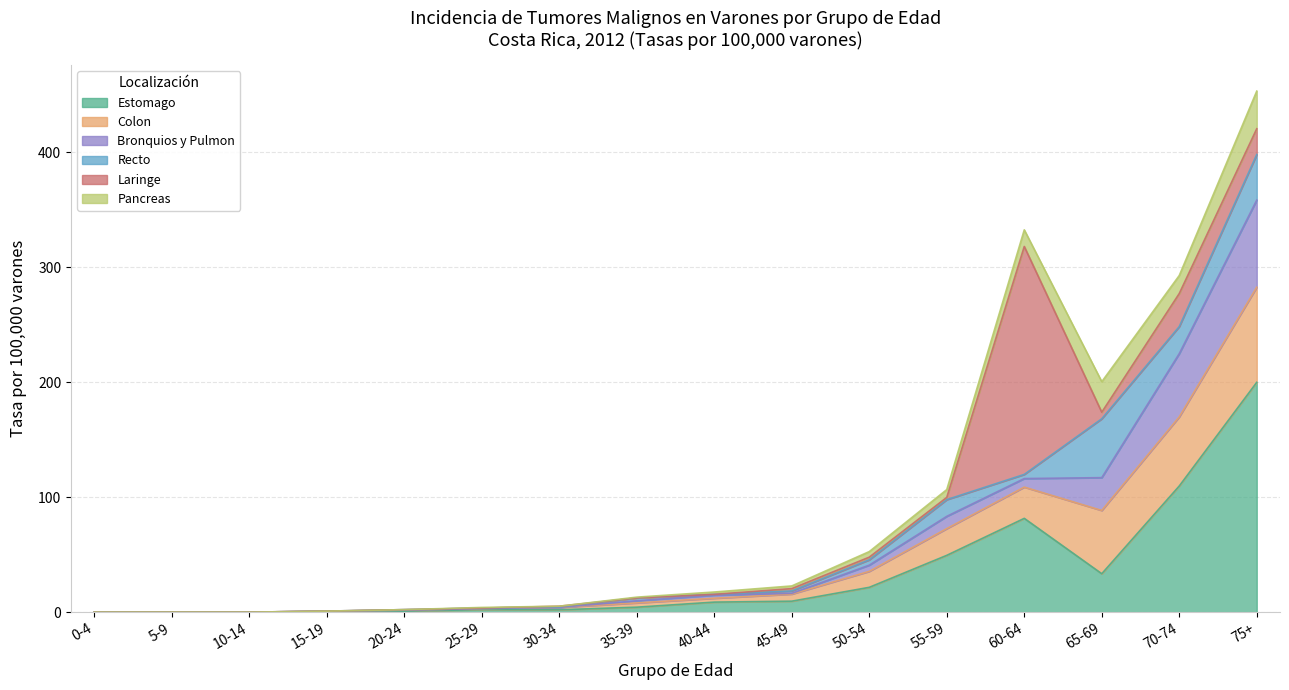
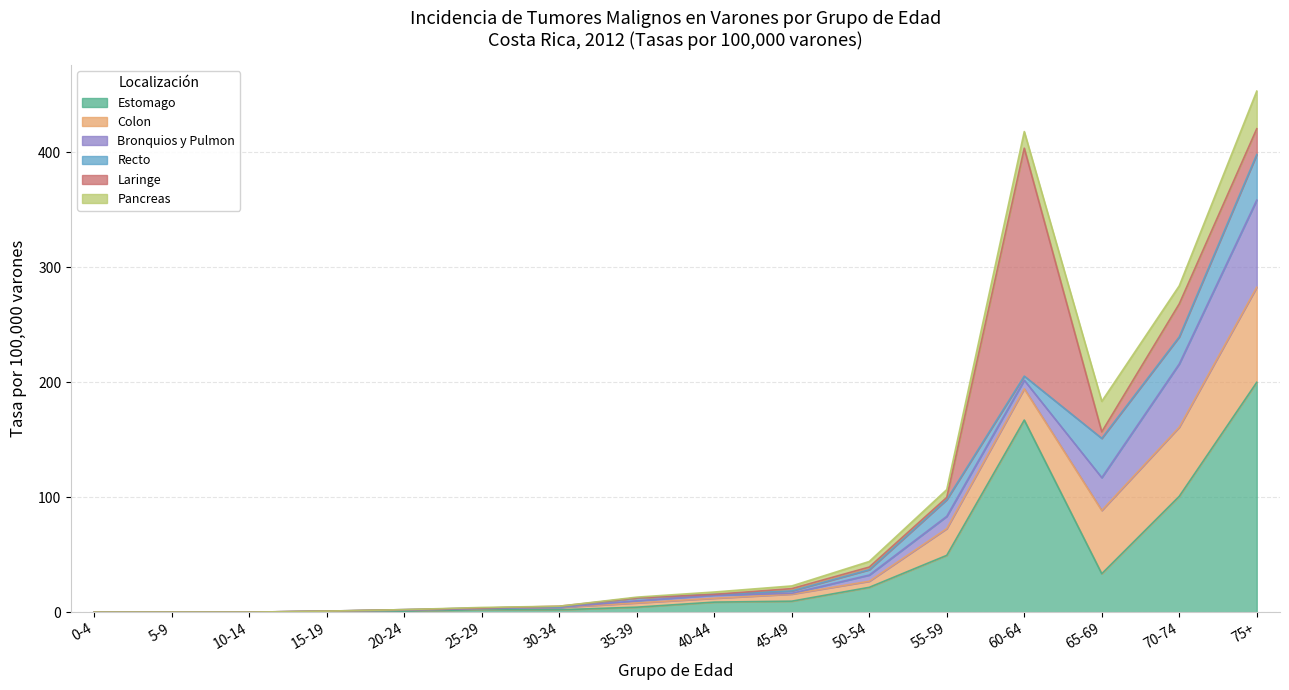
  {
    "Estomago": {
      "35-39": 4,
      "40-44": 9,
      "45-49": 10,
      "50-54": 22,
      "55-59": 49,
-     "60-64": 82,
+     "60-64": 167,
      "65-69": 33,
-     "70-74": 110,
+     "70-74": 101,
      "75+": 200
    },
    "Colon": {
      "40-44": 3,
-     "50-54": 14,
+     "50-54": 5,
      "55-59": 23,
      "60-64": 27,
      "65-69": 55,
      "70-74": 60,
      "75+": 83
    },
    "Bronquios y Pulmon": {
      "50-54": 5,
      "55-59": 11,
      "60-64": 7,
      "65-69": 29,
      "70-74": 55,
      "75+": 76
    },
    "Recto": {
      "50-54": 5,
      "60-64": 4,
-     "65-69": 51,
+     "65-69": 34,
      "70-74": 24,
      "75+": 40
    },
    "Laringe": {
      "50-54": 2,
      "60-64": 198,
      "65-69": 6,
      "70-74": 29,
      "75+": 22
    },
    "Pancreas": {
      "45-49": 2,
      "50-54": 5,
      "55-59": 7,
      "60-64": 14,
      "65-69": 27,
      "70-74": 16,
      "75+": 33
    }
  }
